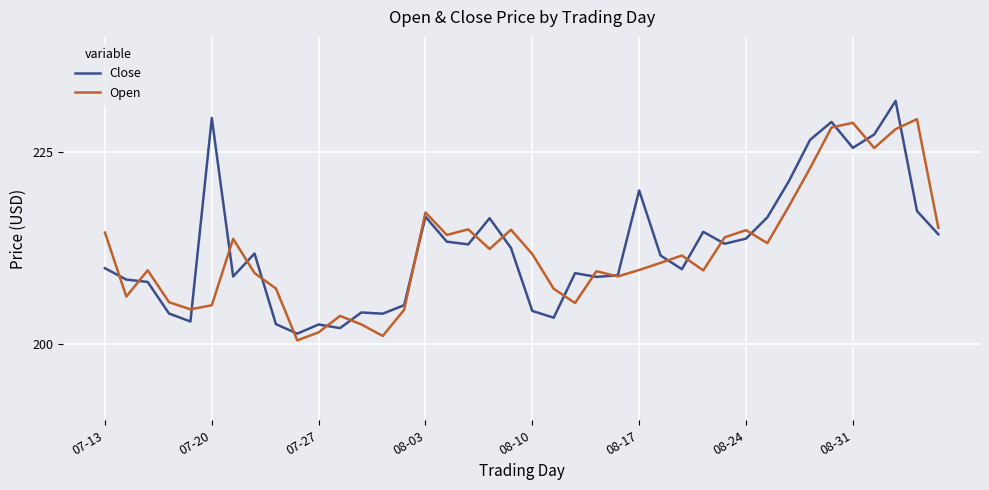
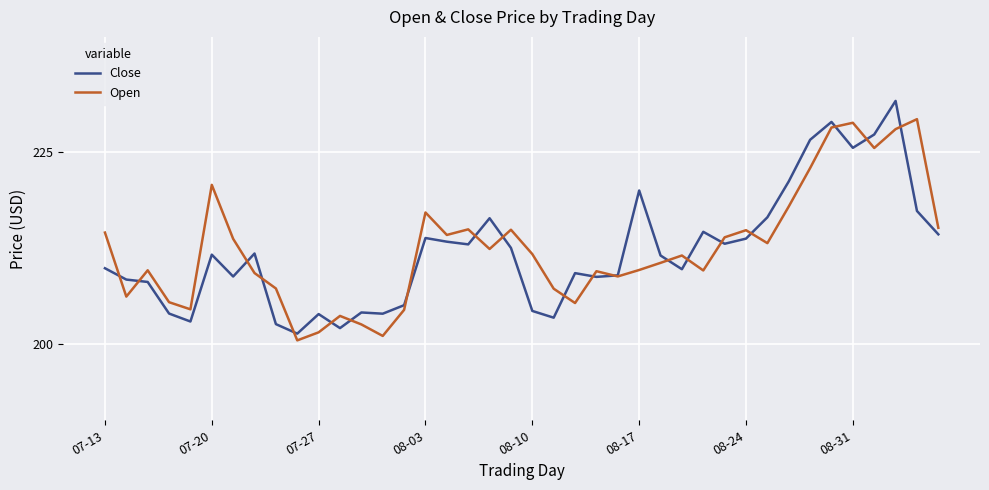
  {
    "Close": {
      "07-13": 210,
-     "07-20": 229,
-     "07-27": 202,
-     "08-03": 217,
+     "07-20": 212,
+     "07-27": 204,
+     "08-03": 214,
      "08-10": 204,
      "08-17": 220,
      "08-24": 214,
      "08-31": 226
    },
    "Open": {
      "07-13": 214,
-     "07-20": 205,
+     "07-20": 221,
      "07-27": 201,
      "08-03": 217,
      "08-10": 212,
      "08-17": 210,
      "08-24": 215,
      "08-31": 229
    }
  }
